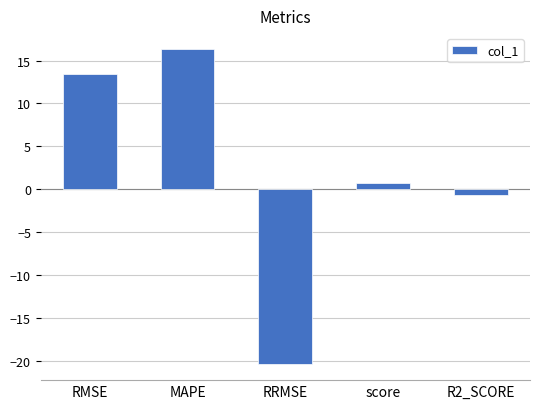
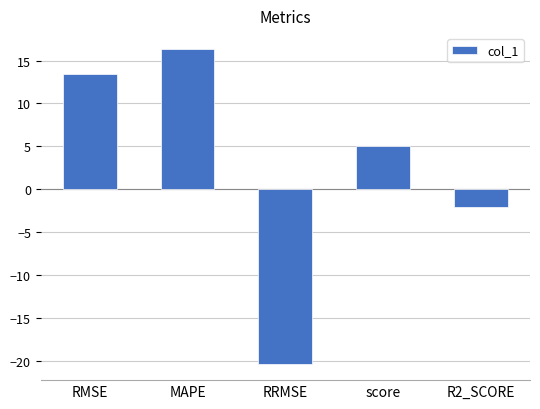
  {
    "RMSE": 13,
    "MAPE": 16,
    "RRMSE": -20,
-   "score": 1,
-   "R2_SCORE": -1
+   "score": 5,
+   "R2_SCORE": -2
  }
